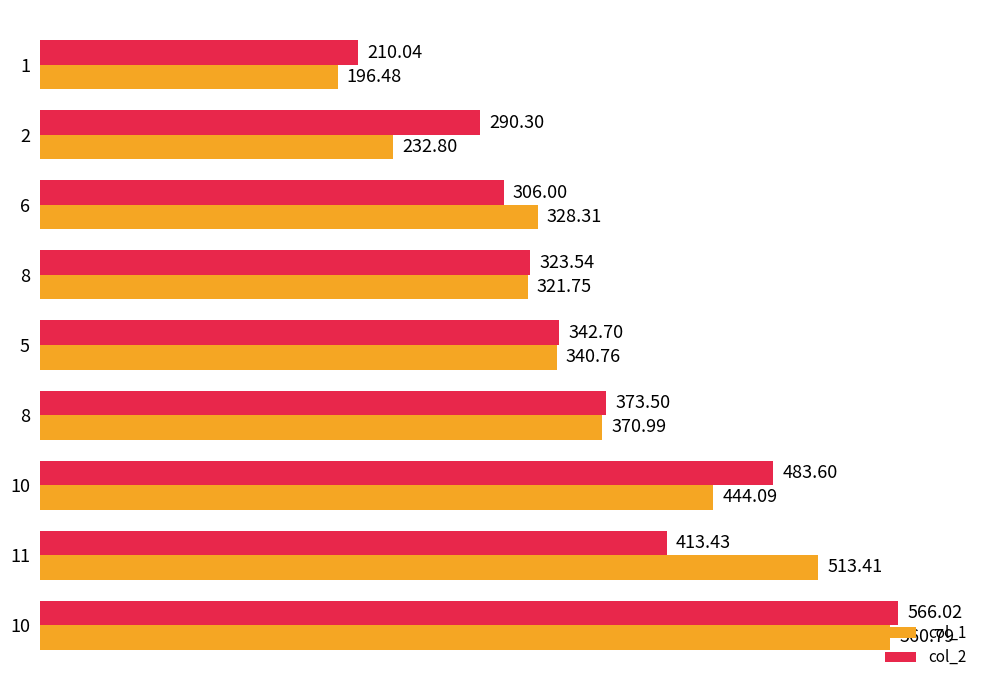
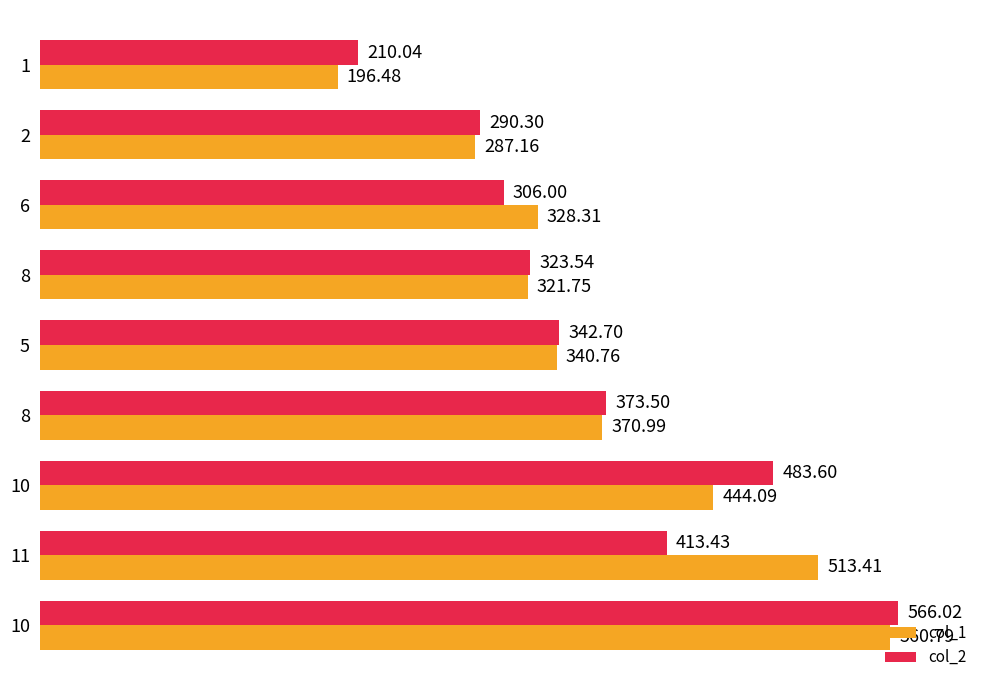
  {
    "col_1": {
      "1": 196.48,
-     "2": 232.80,
+     "2": 287.16,
      "6": 328.31,
      "5": 340.76,
      "11": 513.41
    },
    "col_2": {
      "1": 210.04,
      "2": 290.30,
      "6": 306.00,
      "5": 342.70,
      "11": 413.43
    }
  }
